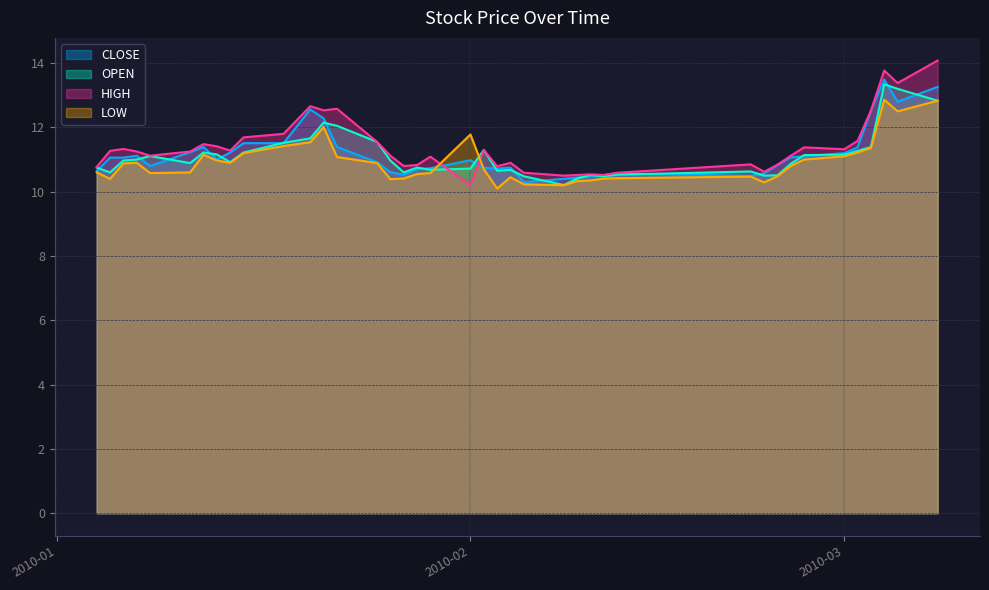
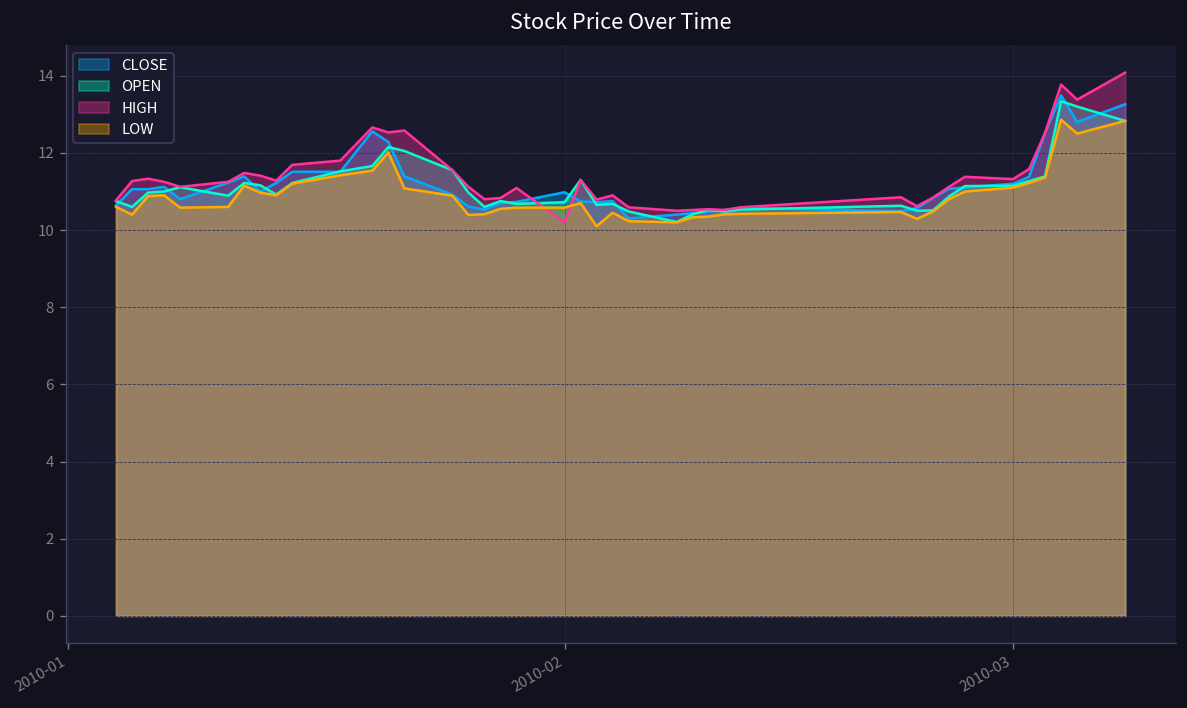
  {
    "HIGH": {
      "2010-02": 10.2,
      "2010-03": 11.3
    },
    "LOW": {
-     "2010-02": 11.8
+     "2010-02": 10.6
    }
  }
